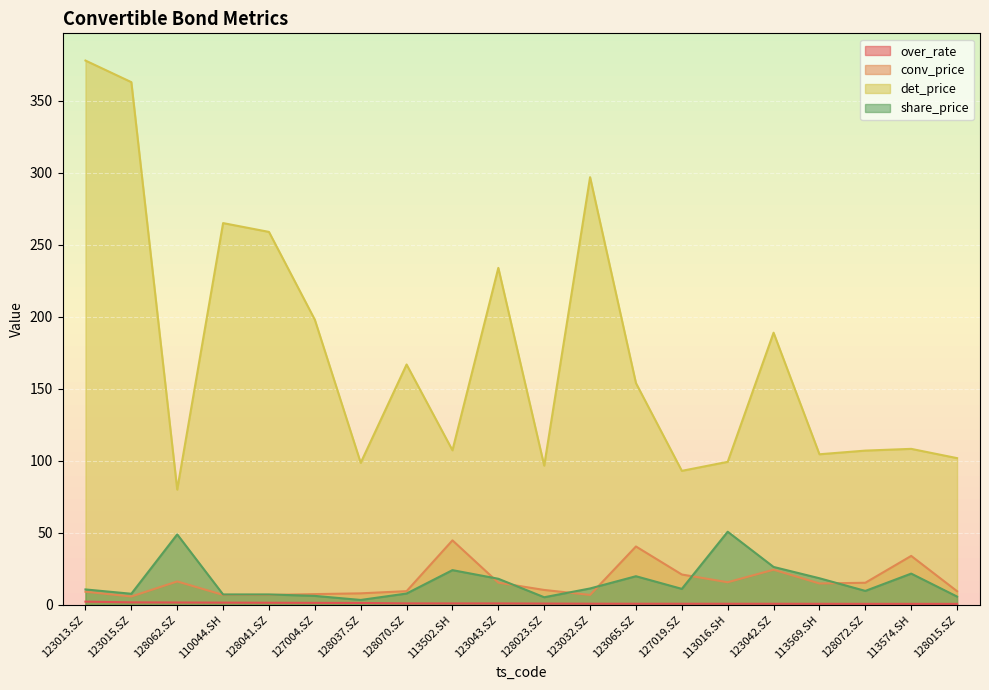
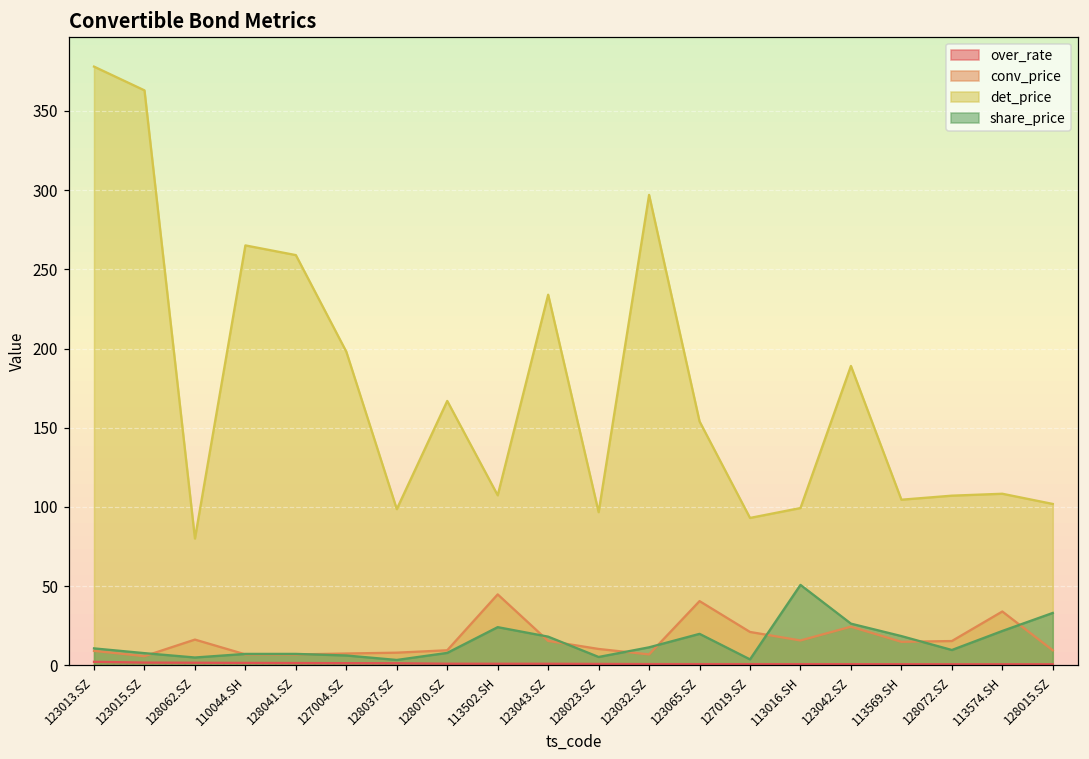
  {
    "share_price": {
      "123015.SZ": 8,
-     "128062.SZ": 49,
+     "128062.SZ": 5,
      "128037.SZ": 3,
      "113502.SH": 24,
      "123043.SZ": 18,
      "128023.SZ": 5,
      "123032.SZ": 11,
      "123065.SZ": 20,
-     "127019.SZ": 11,
+     "127019.SZ": 4,
      "113016.SH": 51,
      "123042.SZ": 26,
      "113569.SH": 18,
      "128072.SZ": 10,
      "113574.SH": 22,
-     "128015.SZ": 6
+     "128015.SZ": 33
    }
  }
